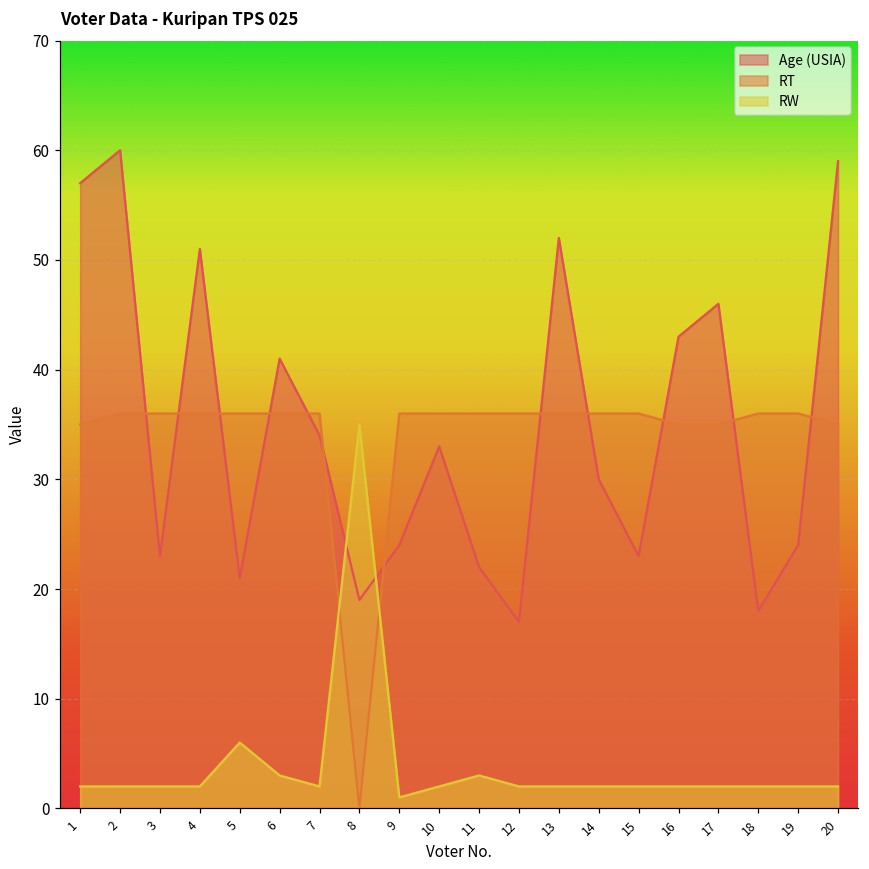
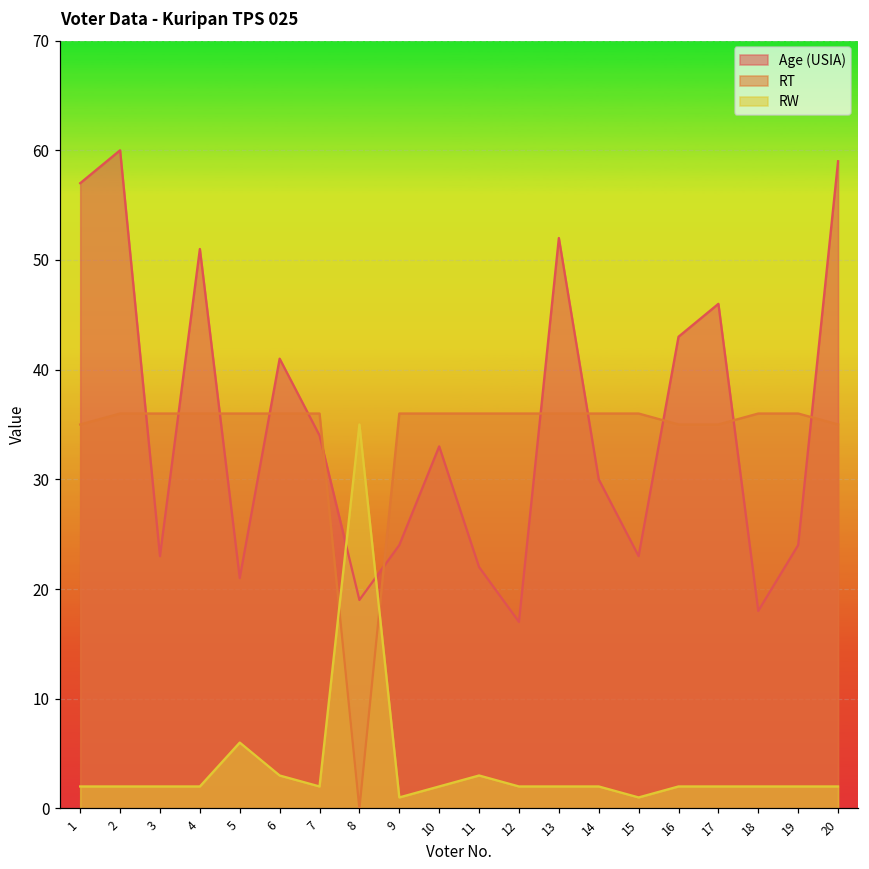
  {
    "RW": {
      "1": 2,
      "2": 2,
      "3": 2,
      "4": 2,
      "5": 6,
      "6": 3,
      "7": 2,
      "8": 35,
      "9": 1,
      "10": 2,
      "11": 3,
      "12": 2,
      "13": 2,
      "14": 2,
-     "15": 2,
+     "15": 1,
      "16": 2,
      "17": 2,
      "18": 2,
      "19": 2,
      "20": 2
    }
  }
